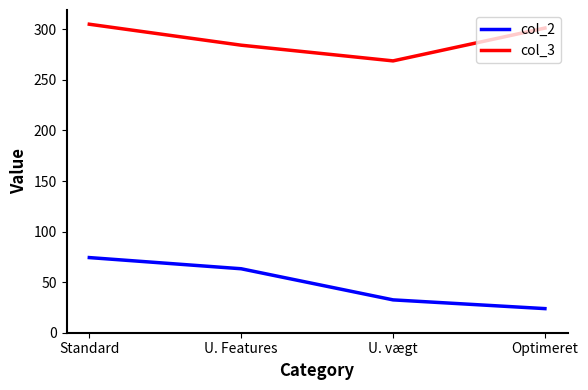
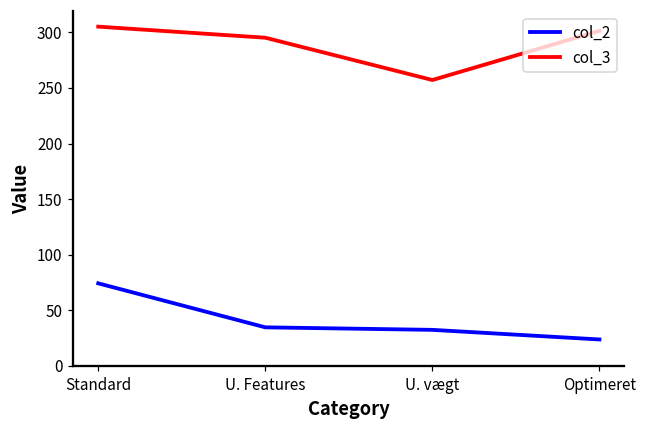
  {
    "col_2": {
      "Standard": 74,
-     "U. Features": 63,
+     "U. Features": 35,
      "U. vægt": 32,
      "Optimeret": 24
    },
    "col_3": {
      "Standard": 305,
-     "U. Features": 284,
-     "U. vægt": 269
+     "U. Features": 295,
+     "U. vægt": 257
    }
  }
